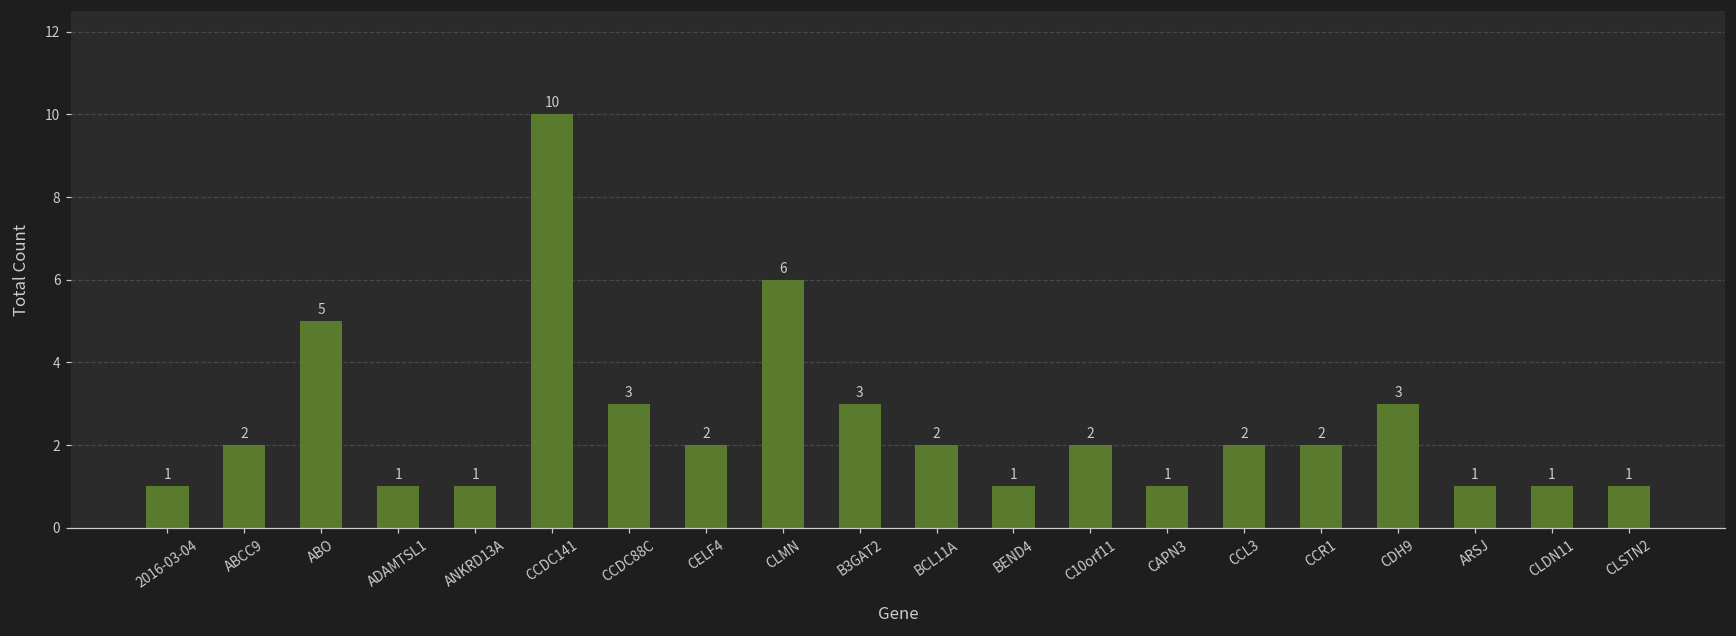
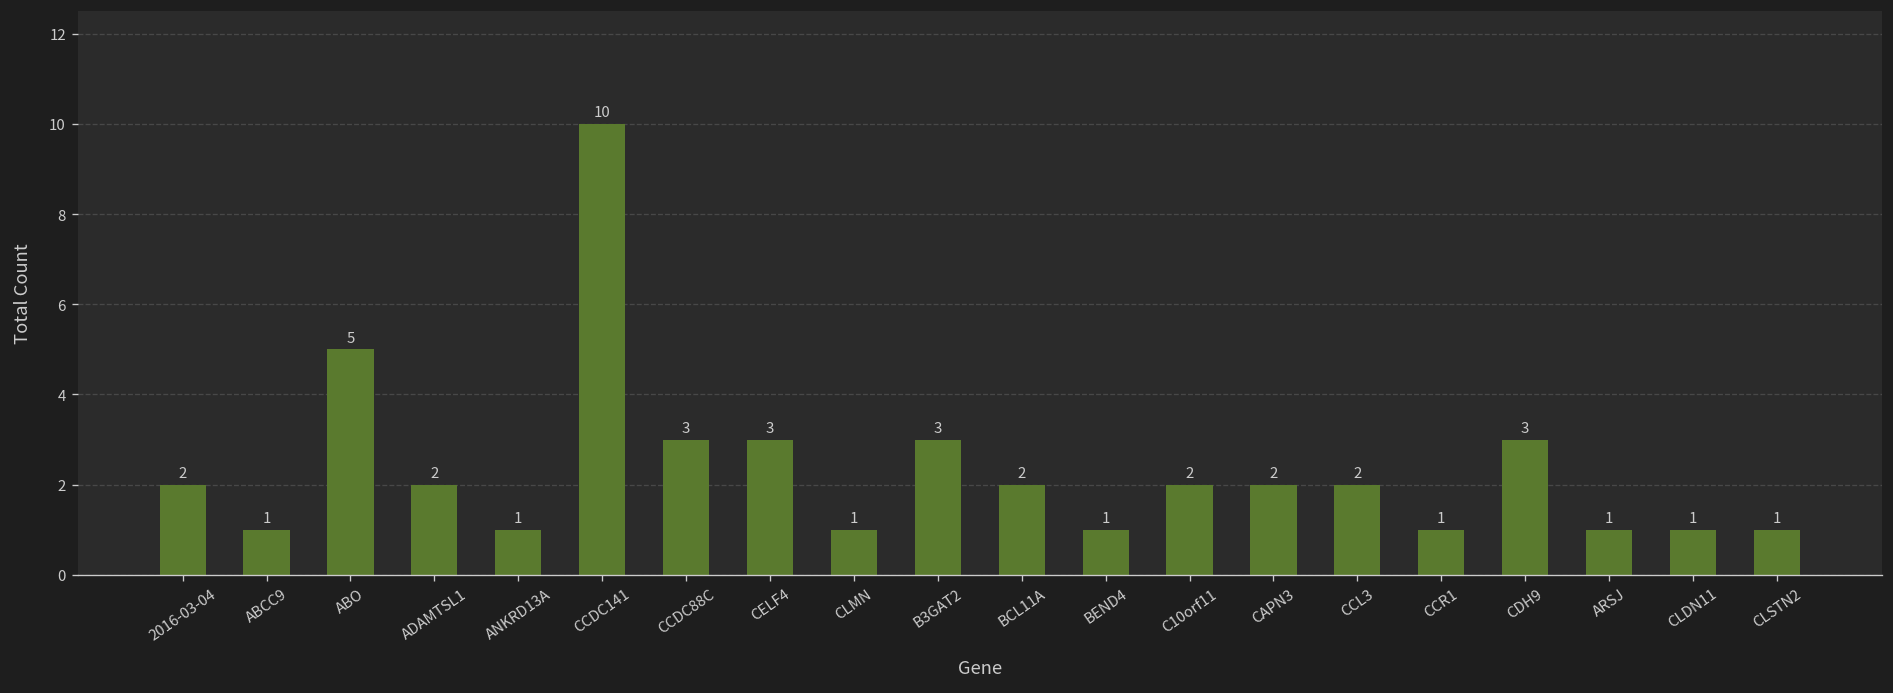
  {
-   "2016-03-04": 1,
-   "ABCC9": 2,
+   "2016-03-04": 2,
+   "ABCC9": 1,
    "ABO": 5,
-   "ADAMTSL1": 1,
+   "ADAMTSL1": 2,
    "ANKRD13A": 1,
    "CCDC141": 10,
    "CCDC88C": 3,
-   "CELF4": 2,
-   "CLMN": 6,
+   "CELF4": 3,
+   "CLMN": 1,
    "B3GAT2": 3,
    "BCL11A": 2,
    "BEND4": 1,
    "C10orf11": 2,
-   "CAPN3": 1,
+   "CAPN3": 2,
    "CCL3": 2,
-   "CCR1": 2,
+   "CCR1": 1,
    "CDH9": 3,
    "ARSJ": 1,
    "CLDN11": 1,
    "CLSTN2": 1
  }
